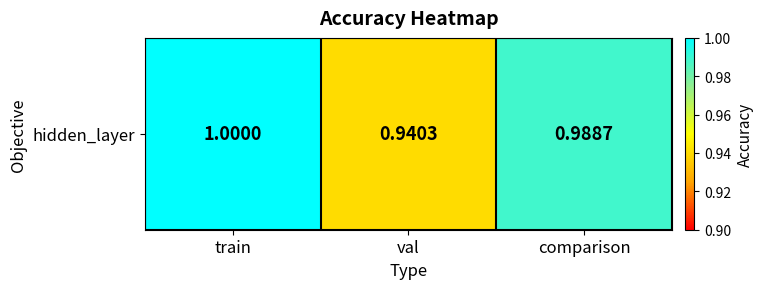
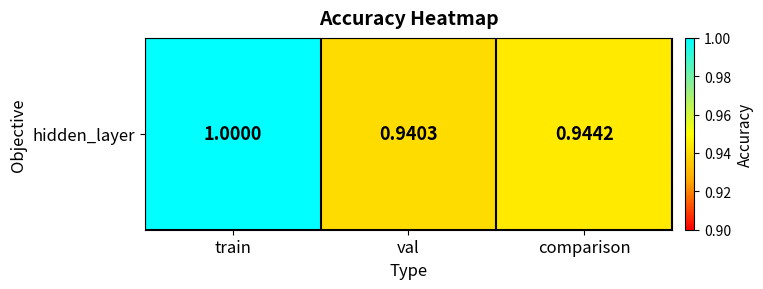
  {
    "hidden_layer": {
      "train": 1.0000,
      "val": 0.9403,
-     "comparison": 0.9887
+     "comparison": 0.9442
    }
  }
